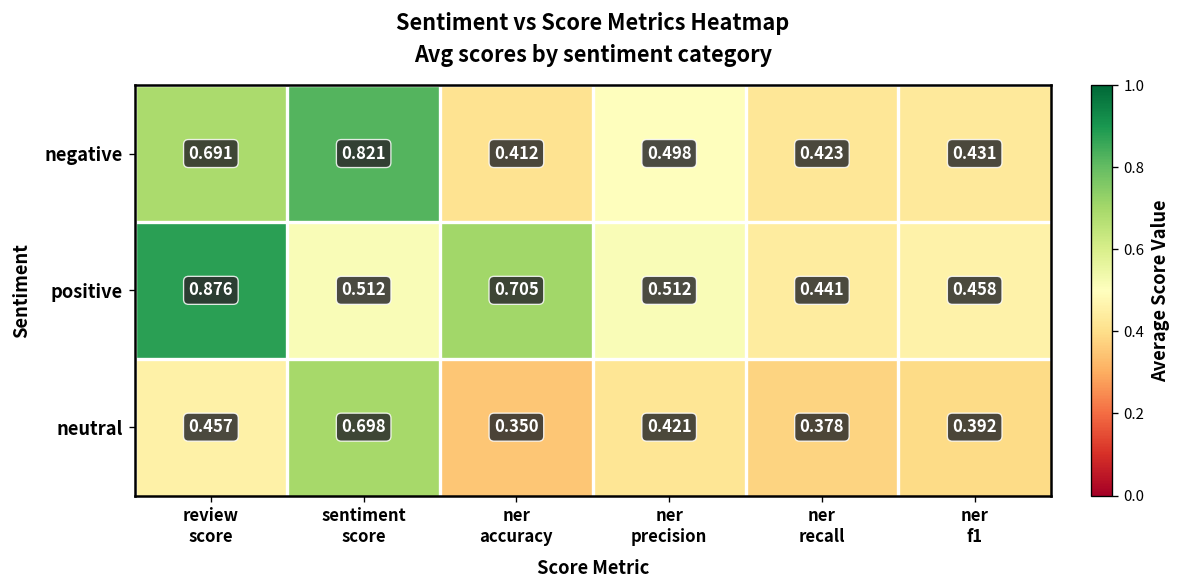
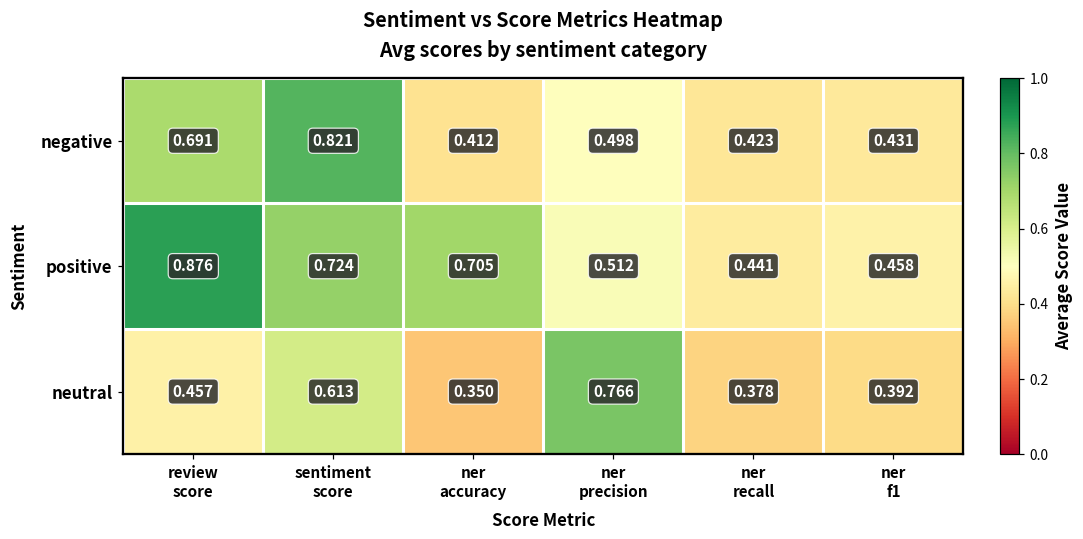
  {
    "positive": {
-     "sentiment score": 0.512
+     "sentiment score": 0.724
    },
    "neutral": {
-     "sentiment score": 0.698,
-     "ner precision": 0.421
+     "sentiment score": 0.613,
+     "ner precision": 0.766
    }
  }
